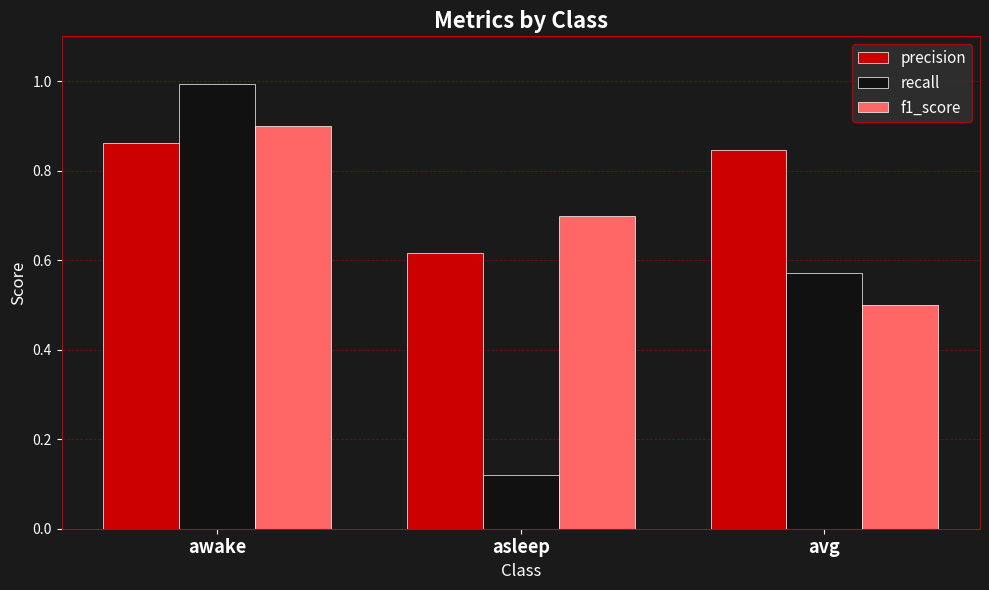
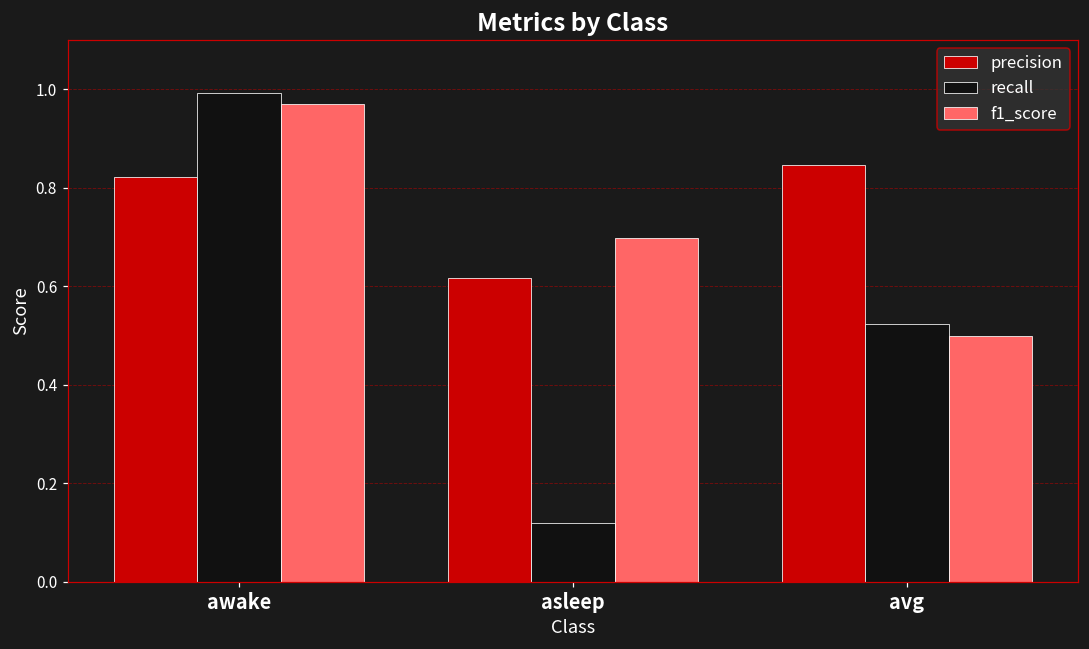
  {
    "precision": {
-     "awake": 0.86,
+     "awake": 0.82,
      "asleep": 0.62,
      "avg": 0.85
    },
    "recall": {
      "awake": 0.99,
      "asleep": 0.12,
-     "avg": 0.57
+     "avg": 0.52
    },
    "f1_score": {
-     "awake": 0.90,
+     "awake": 0.97,
      "asleep": 0.70,
      "avg": 0.50
    }
  }
